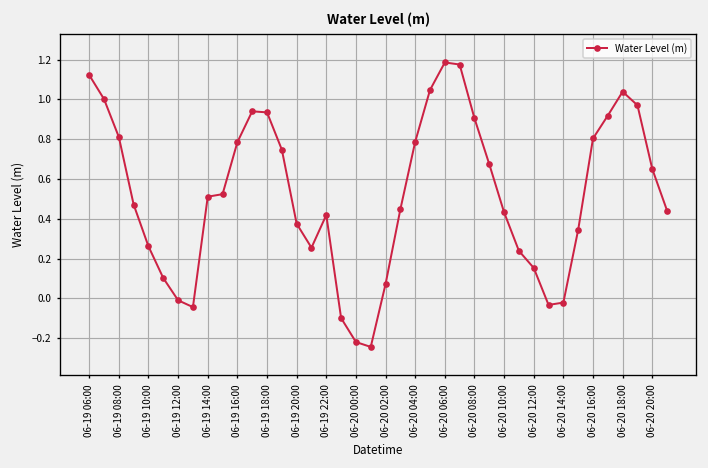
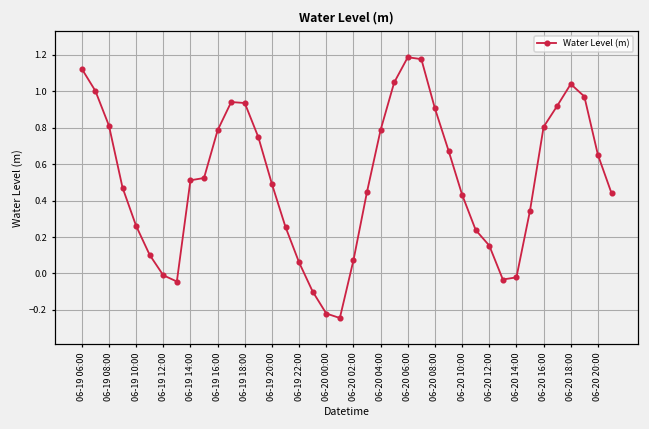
  {
    "06-19 06:00": 1.12,
    "06-19 08:00": 0.81,
    "06-19 10:00": 0.26,
    "06-19 12:00": -0.01,
    "06-19 14:00": 0.51,
    "06-19 16:00": 0.78,
    "06-19 18:00": 0.93,
-   "06-19 20:00": 0.38,
-   "06-19 22:00": 0.42,
+   "06-19 20:00": 0.49,
+   "06-19 22:00": 0.06,
    "06-20 00:00": -0.22,
    "06-20 02:00": 0.07,
    "06-20 04:00": 0.79,
    "06-20 06:00": 1.19,
    "06-20 08:00": 0.90,
    "06-20 10:00": 0.43,
    "06-20 12:00": 0.15,
    "06-20 14:00": -0.02,
    "06-20 16:00": 0.80,
    "06-20 18:00": 1.04,
    "06-20 20:00": 0.65
  }
